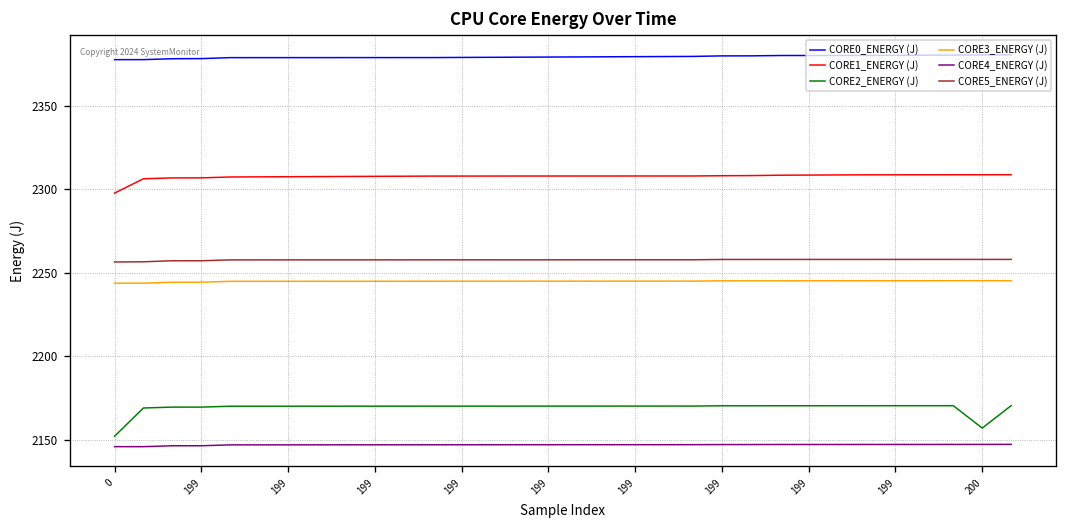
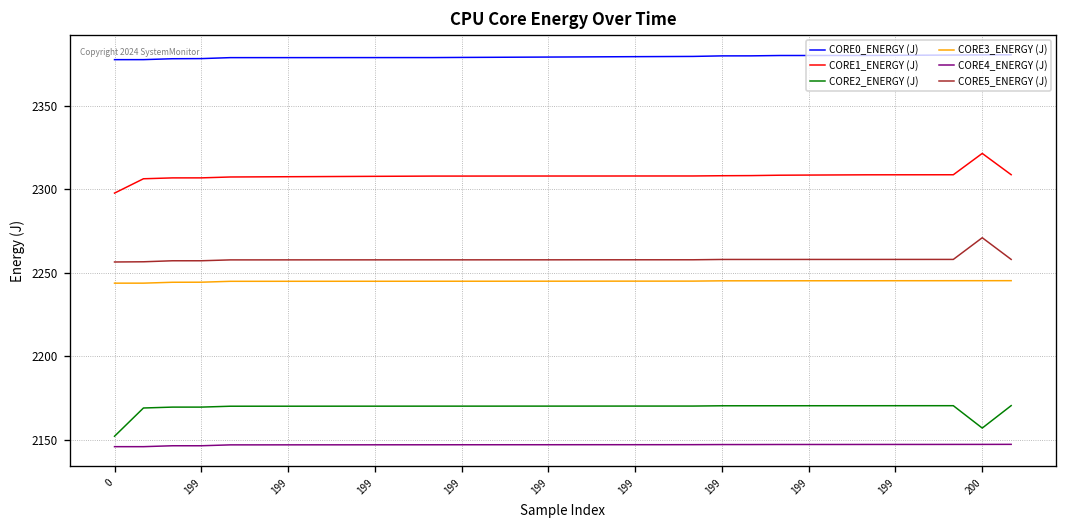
  {
    "CORE0_ENERGY (J)": {
      "0": 2378
    },
    "CORE1_ENERGY (J)": {
      "0": 2298,
-     "200": 2309
+     "200": 2322
    },
    "CORE2_ENERGY (J)": {
      "0": 2152,
      "200": 2157
    },
    "CORE3_ENERGY (J)": {
      "0": 2244,
      "200": 2245
    },
    "CORE4_ENERGY (J)": {
      "0": 2146,
      "200": 2147
    },
    "CORE5_ENERGY (J)": {
      "0": 2256,
-     "200": 2258
+     "200": 2271
    }
  }
